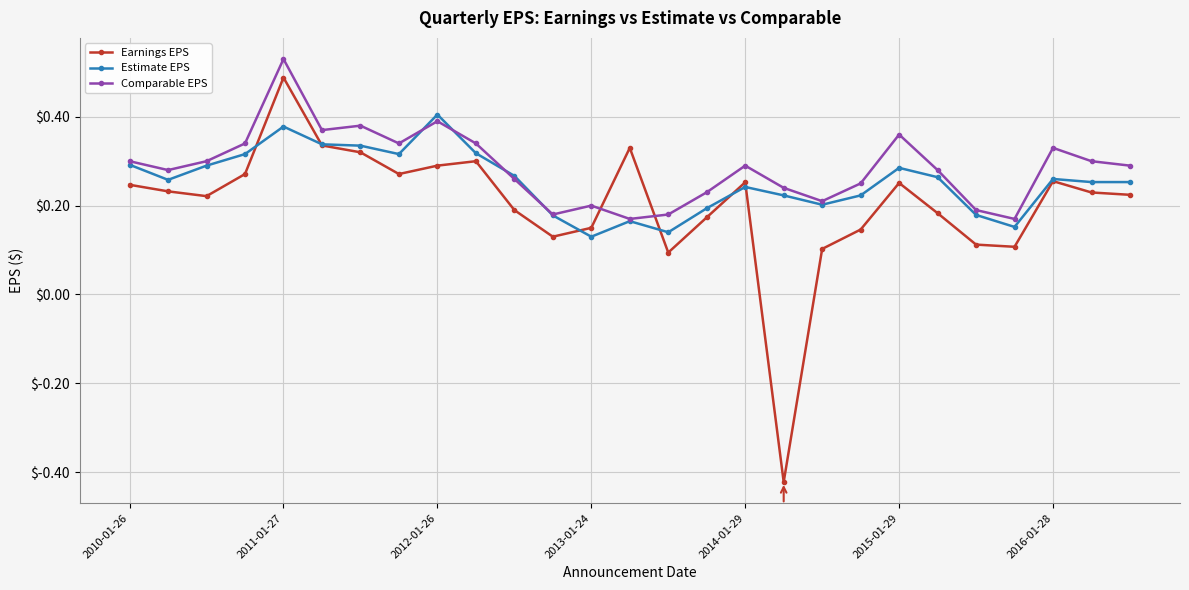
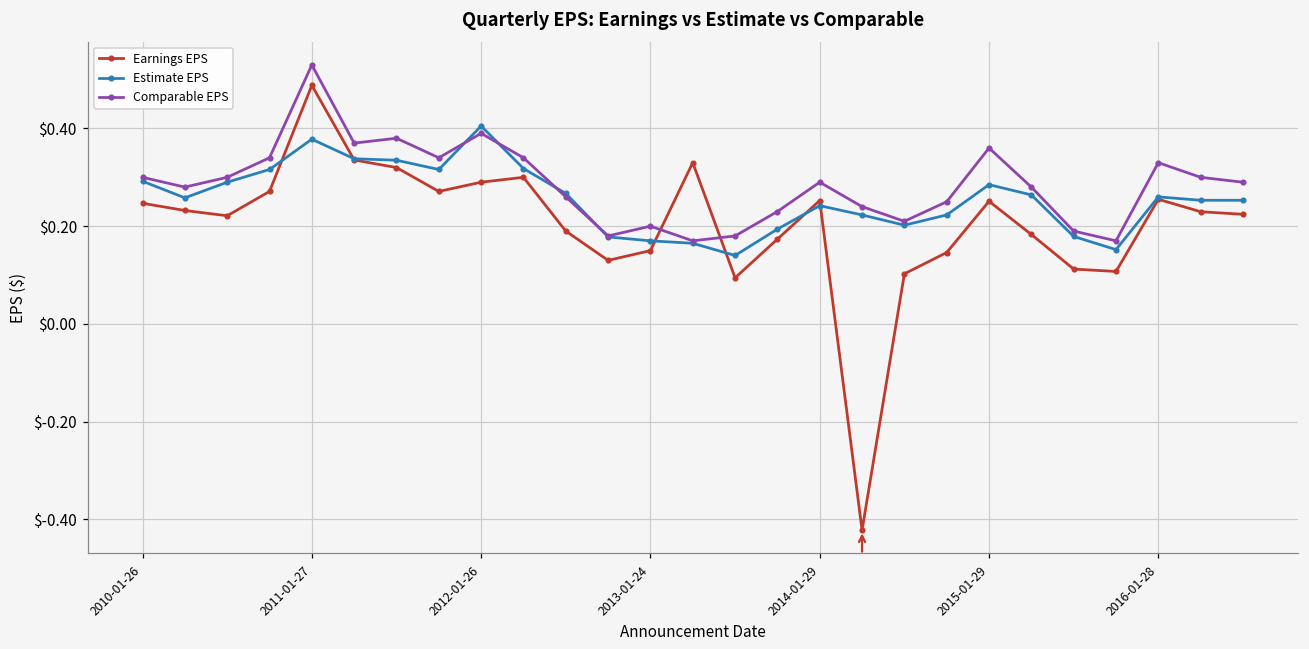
  {
    "Earnings EPS": {
      "2010-01-26": "$0.25",
      "2011-01-27": "$0.49",
      "2012-01-26": "$0.29",
      "2013-01-24": "$0.15",
      "2014-01-29": "$0.25",
      "2015-01-29": "$0.25"
    },
    "Estimate EPS": {
      "2010-01-26": "$0.29",
      "2011-01-27": "$0.38",
      "2012-01-26": "$0.41",
-     "2013-01-24": "$0.13",
+     "2013-01-24": "$0.17",
      "2014-01-29": "$0.24",
      "2015-01-29": "$0.29"
    },
    "Comparable EPS": {
      "2010-01-26": "$0.30",
      "2011-01-27": "$0.53",
      "2012-01-26": "$0.39",
      "2013-01-24": "$0.20",
      "2014-01-29": "$0.29",
      "2015-01-29": "$0.36",
      "2016-01-28": "$0.33"
    }
  }
